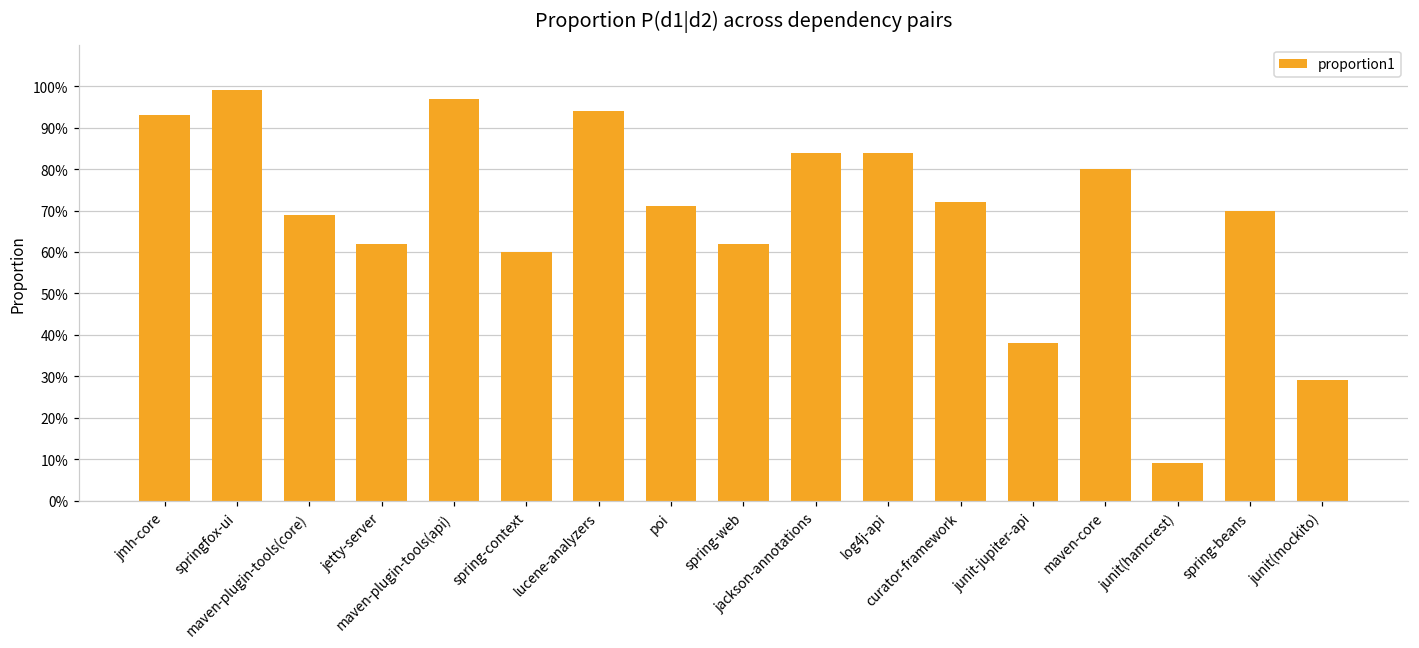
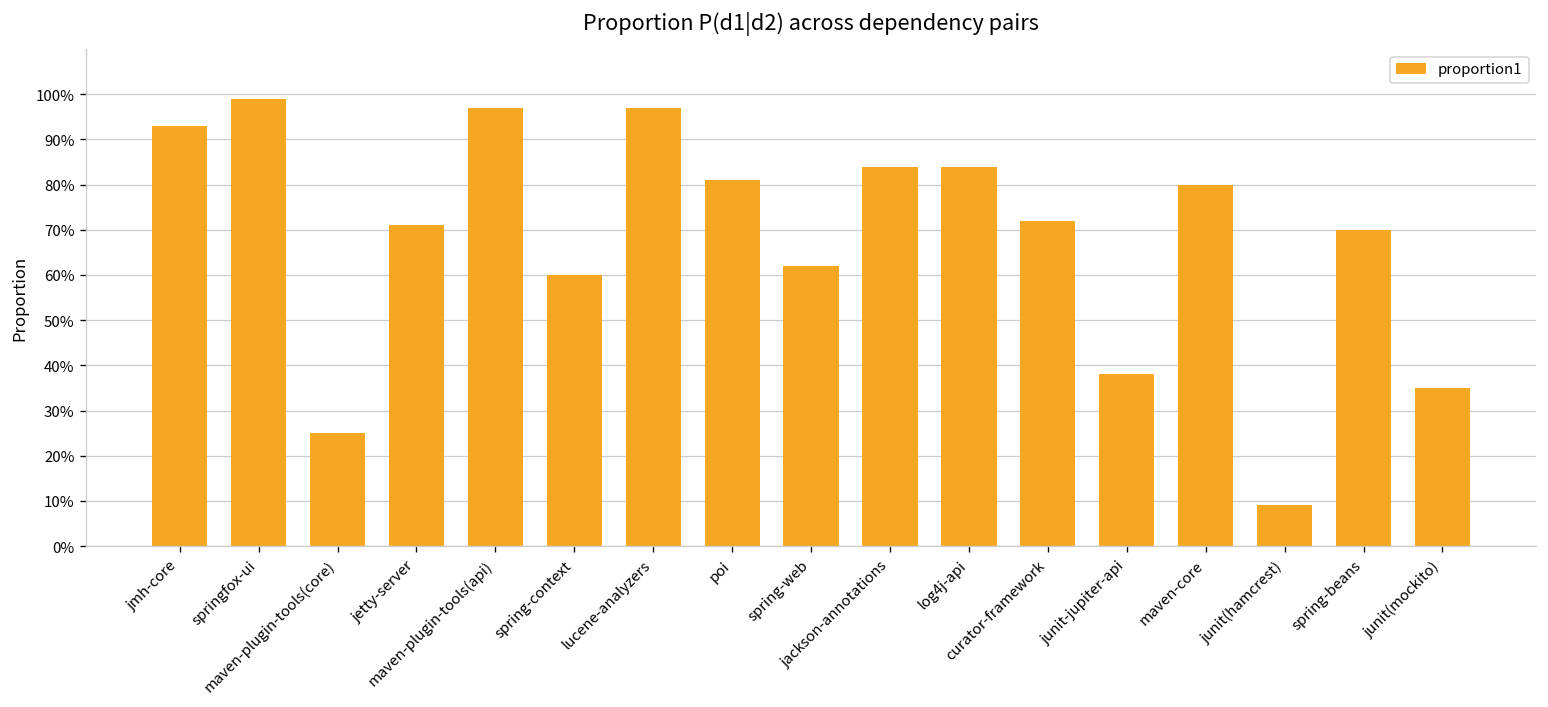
  {
    "jmh-core": "93%",
    "springfox-ui": "99%",
-   "maven-plugin-tools(core)": "69%",
-   "jetty-server": "62%",
+   "maven-plugin-tools(core)": "25%",
+   "jetty-server": "71%",
    "maven-plugin-tools(api)": "97%",
    "spring-context": "60%",
-   "lucene-analyzers": "94%",
-   "poi": "71%",
+   "lucene-analyzers": "97%",
+   "poi": "81%",
    "spring-web": "62%",
    "jackson-annotations": "84%",
    "log4j-api": "84%",
    "curator-framework": "72%",
    "junit-jupiter-api": "38%",
    "maven-core": "80%",
    "junit(hamcrest)": "9%",
    "spring-beans": "70%",
-   "junit(mockito)": "29%"
+   "junit(mockito)": "35%"
  }
